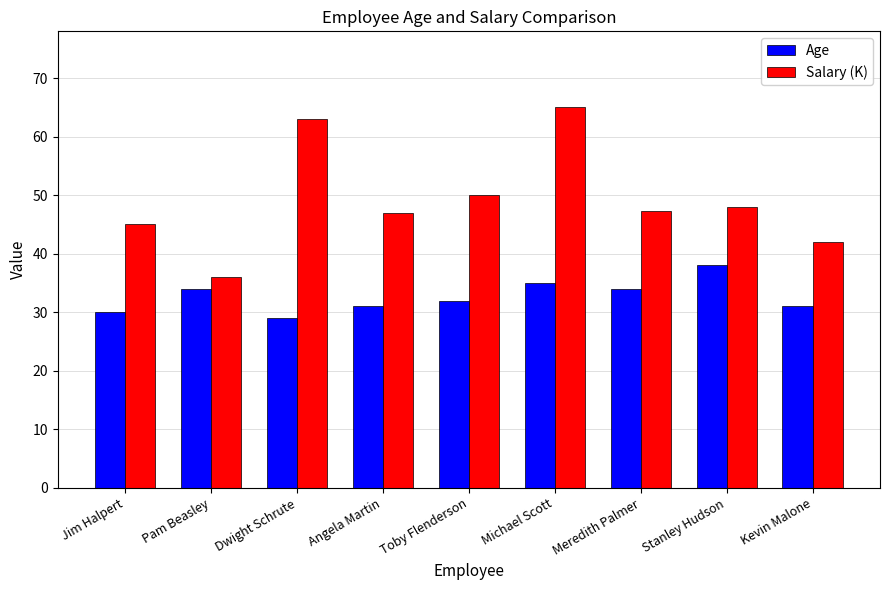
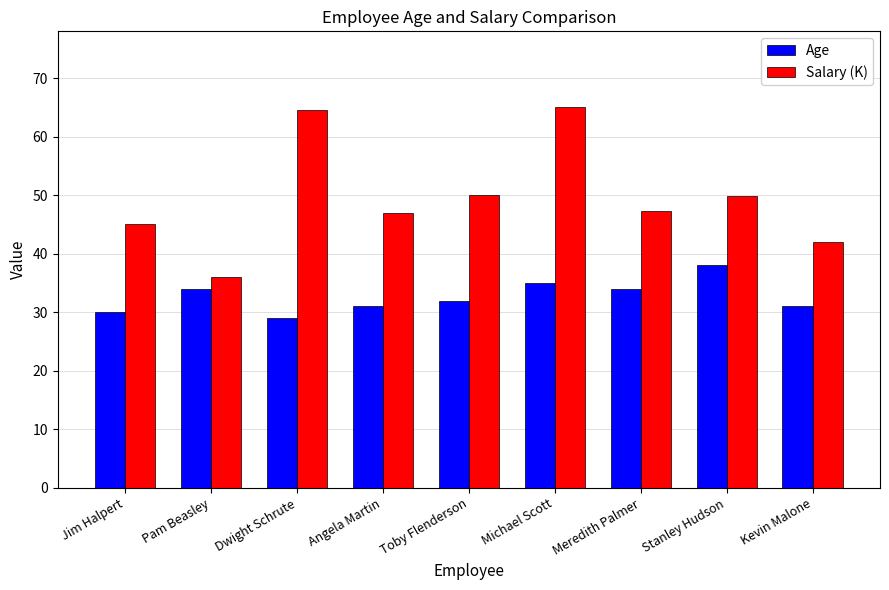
  {
    "Age": {
      "Jim Halpert": 30,
      "Pam Beasley": 34,
      "Dwight Schrute": 29,
      "Angela Martin": 31,
      "Toby Flenderson": 32,
      "Michael Scott": 35,
      "Meredith Palmer": 34,
      "Stanley Hudson": 38,
      "Kevin Malone": 31
    },
    "Salary (K)": {
      "Jim Halpert": 45,
      "Pam Beasley": 36,
-     "Dwight Schrute": 63,
+     "Dwight Schrute": 65,
      "Angela Martin": 47,
      "Toby Flenderson": 50,
      "Michael Scott": 65,
      "Meredith Palmer": 47,
-     "Stanley Hudson": 48,
+     "Stanley Hudson": 50,
      "Kevin Malone": 42
    }
  }
